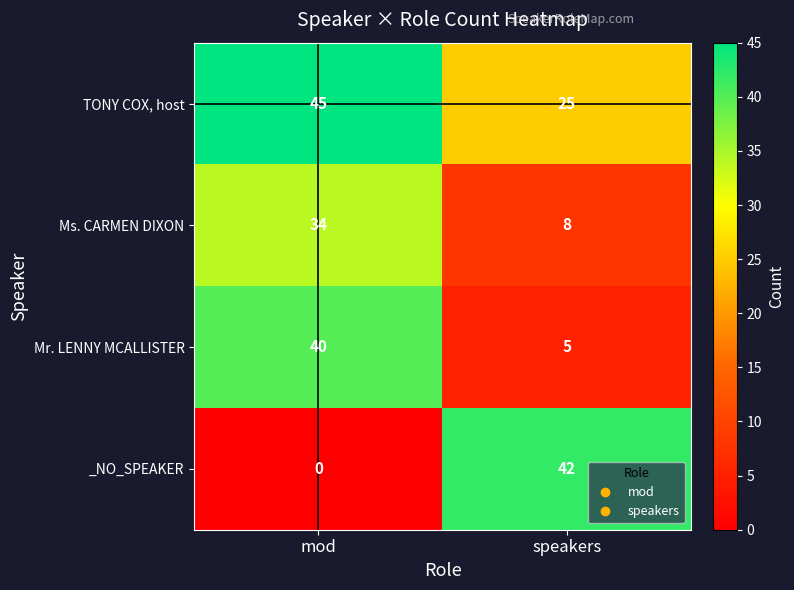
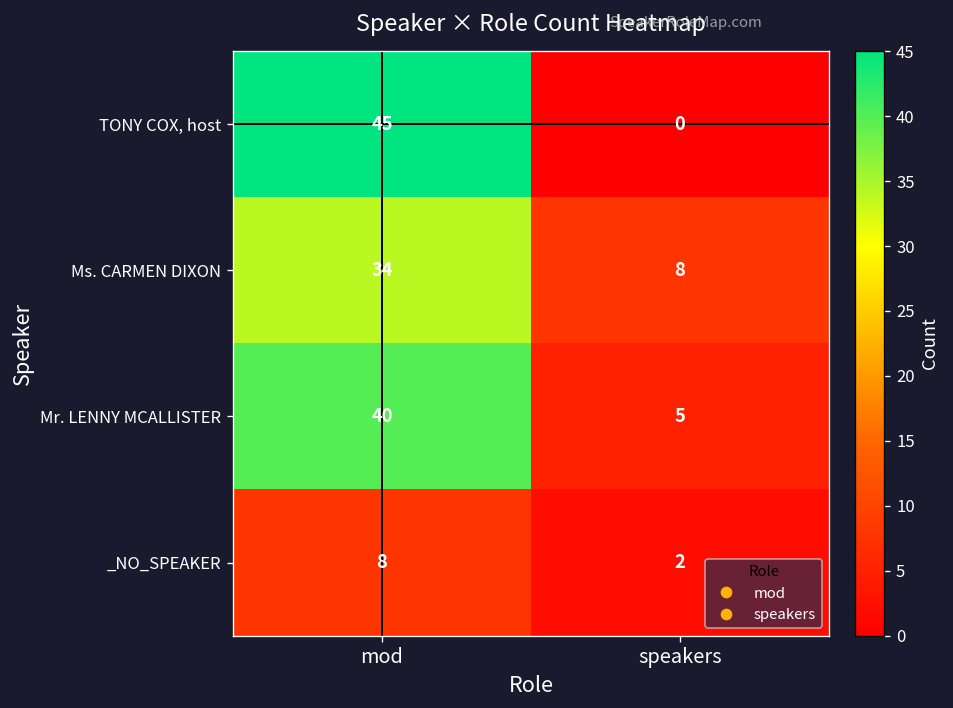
  {
    "TONY COX, host": {
      "mod": 45,
-     "speakers": 25
+     "speakers": 0
    },
    "Ms. CARMEN DIXON": {
      "mod": 34,
      "speakers": 8
    },
    "Mr. LENNY MCALLISTER": {
      "mod": 40,
      "speakers": 5
    },
    "_NO_SPEAKER": {
-     "mod": 0,
-     "speakers": 42
+     "mod": 8,
+     "speakers": 2
    }
  }
